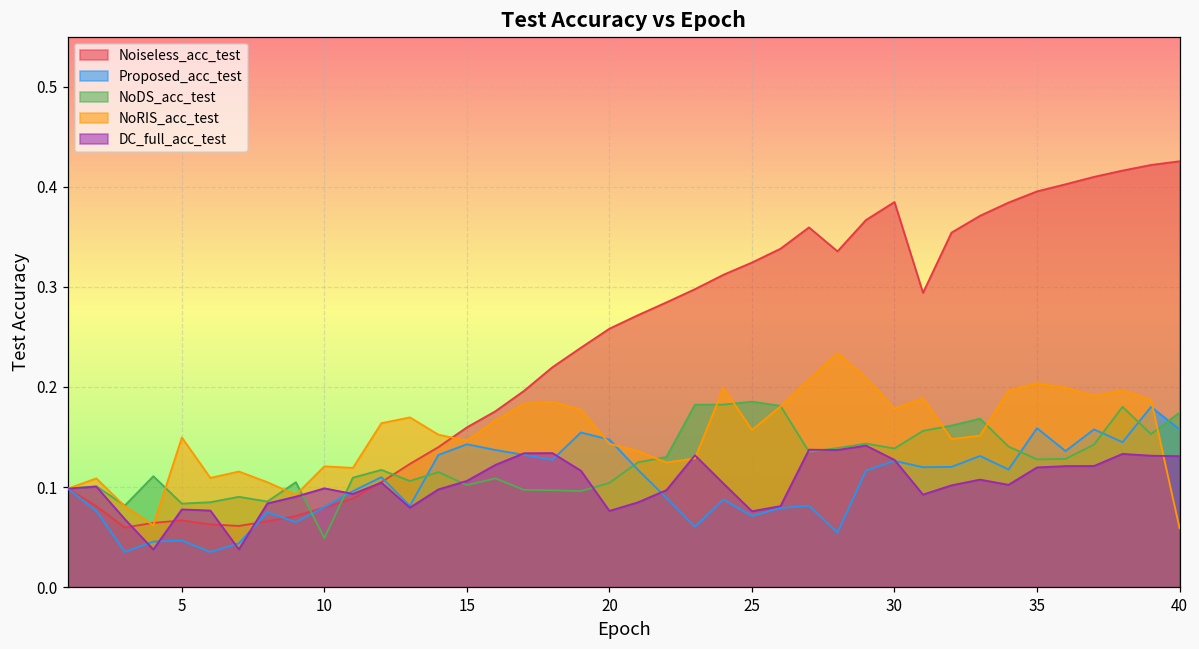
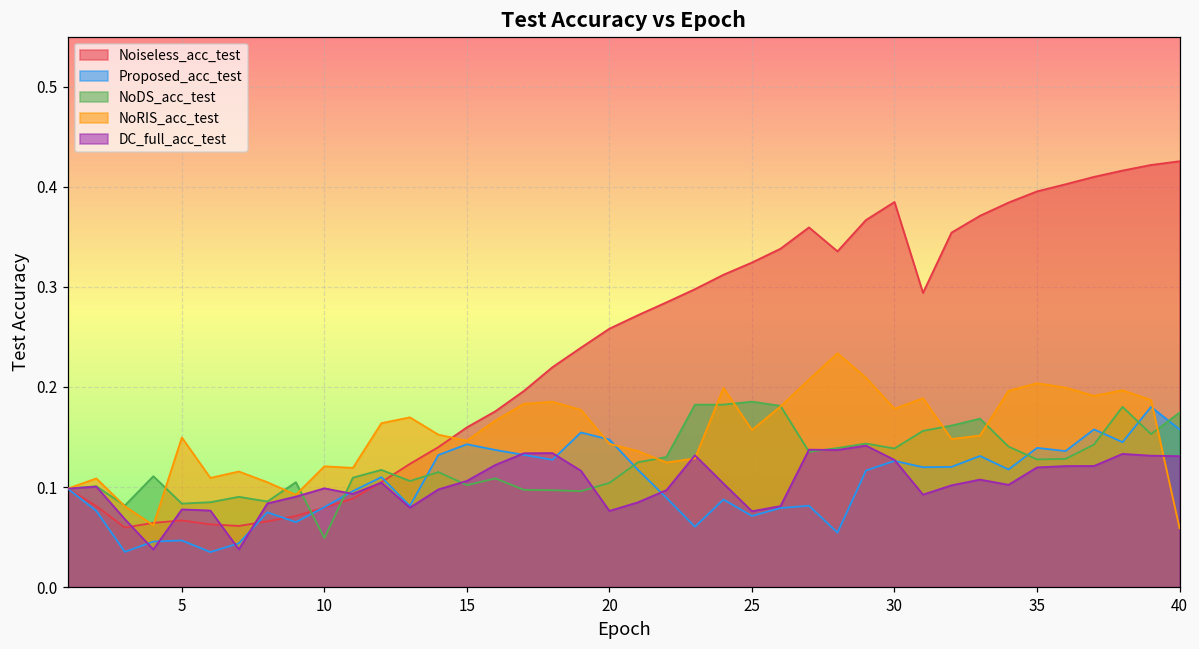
  {
    "Noiseless_acc_test": {
      "5": 0.07,
      "15": 0.16,
      "20": 0.26,
      "25": 0.32,
      "30": 0.38,
      "35": 0.40,
      "40": 0.43
    },
    "Proposed_acc_test": {
      "5": 0.05,
      "15": 0.14,
      "20": 0.15,
      "25": 0.07,
-     "35": 0.16,
+     "35": 0.14,
      "40": 0.16
    },
    "NoDS_acc_test": {
      "5": 0.08,
      "10": 0.05,
      "15": 0.10,
      "20": 0.10,
      "25": 0.19,
      "30": 0.14,
      "35": 0.13,
      "40": 0.17
    },
    "NoRIS_acc_test": {
      "5": 0.15,
      "10": 0.12,
      "15": 0.15,
      "20": 0.14,
      "25": 0.16,
      "30": 0.18,
      "35": 0.20,
      "40": 0.06
    },
    "DC_full_acc_test": {
      "5": 0.08,
      "10": 0.10,
      "15": 0.11,
      "20": 0.08,
      "25": 0.08,
      "35": 0.12,
      "40": 0.13
    }
  }
